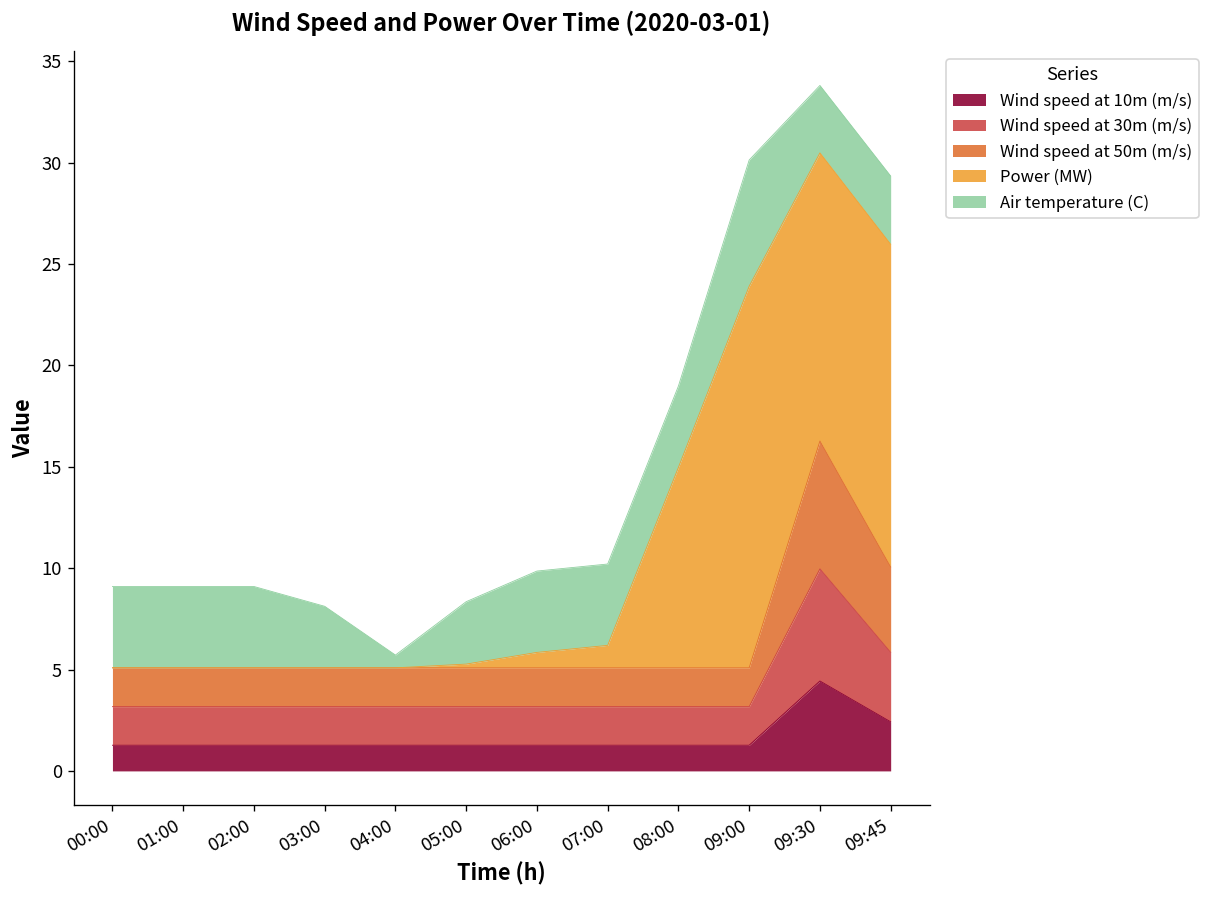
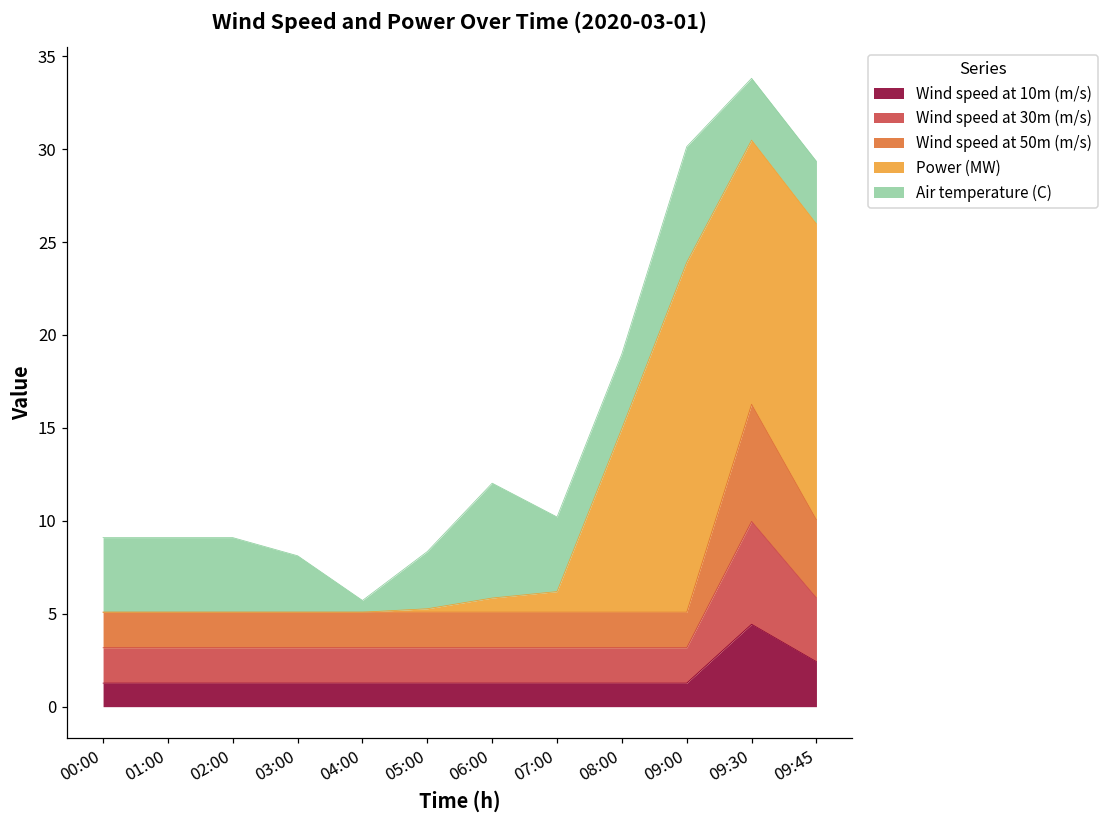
  {
    "Wind speed at 10m (m/s)": {
      "00:00": 1.3,
      "01:00": 1.3,
      "02:00": 1.3,
      "03:00": 1.3,
      "04:00": 1.3,
      "05:00": 1.3,
      "06:00": 1.3,
      "07:00": 1.3,
      "08:00": 1.3,
      "09:00": 1.3,
      "09:30": 4.4,
      "09:45": 2.4
    },
    "Air temperature (C)": {
      "00:00": 4.0,
      "01:00": 4.0,
      "02:00": 4.0,
      "03:00": 3.0,
      "04:00": 0.6,
      "05:00": 3.1,
-     "06:00": 4.0,
+     "06:00": 6.2,
      "07:00": 4.0,
      "08:00": 4.0,
      "09:00": 6.2,
      "09:30": 3.3,
      "09:45": 3.4
    }
  }
